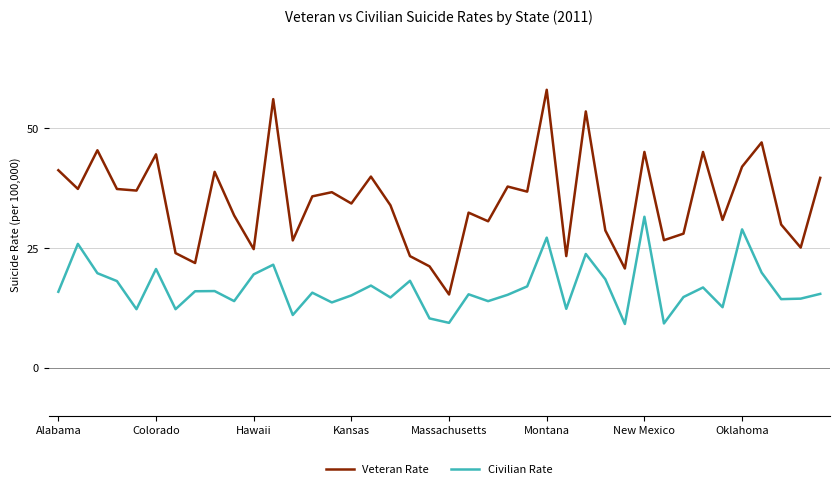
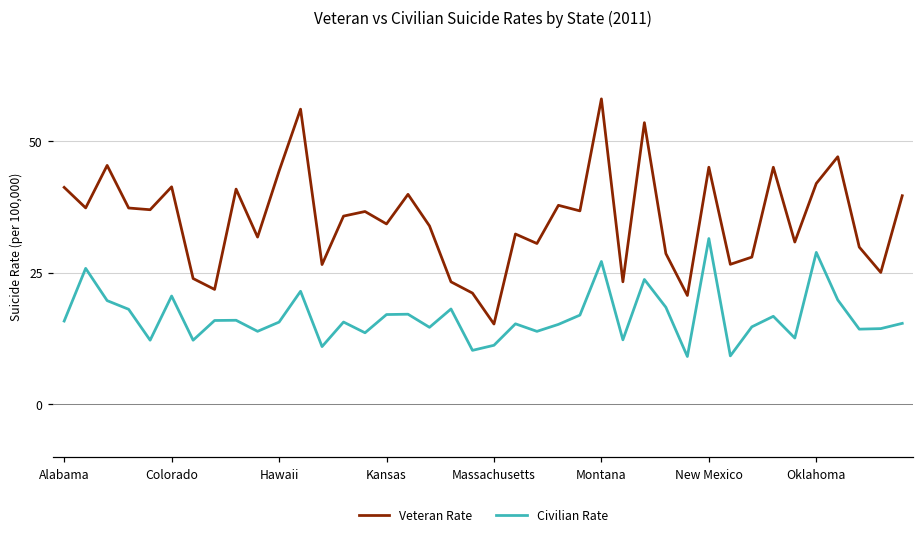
  {
    "Veteran Rate": {
      "Alabama": 41,
-     "Colorado": 45,
-     "Hawaii": 25,
+     "Colorado": 41,
+     "Hawaii": 44,
      "Kansas": 34,
      "Massachusetts": 15,
      "Montana": 58,
      "New Mexico": 45,
      "Oklahoma": 42
    },
    "Civilian Rate": {
      "Alabama": 16,
      "Colorado": 21,
-     "Hawaii": 19,
-     "Kansas": 15,
-     "Massachusetts": 9,
+     "Hawaii": 16,
+     "Kansas": 17,
+     "Massachusetts": 11,
      "Montana": 27,
      "New Mexico": 31,
      "Oklahoma": 29
    }
  }
